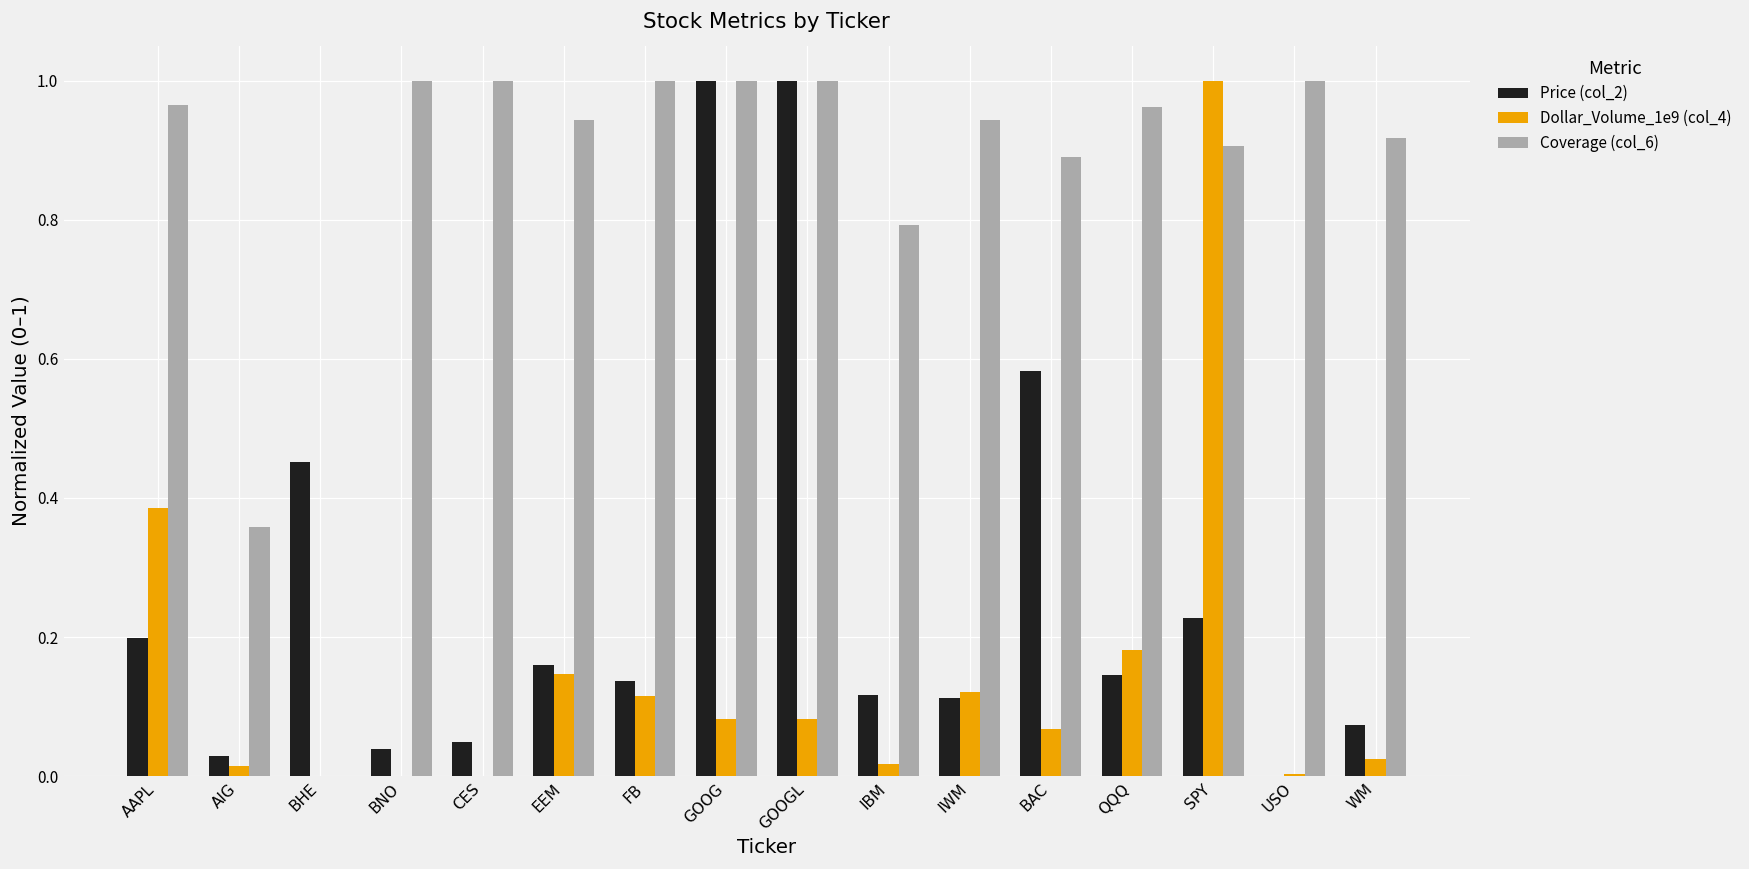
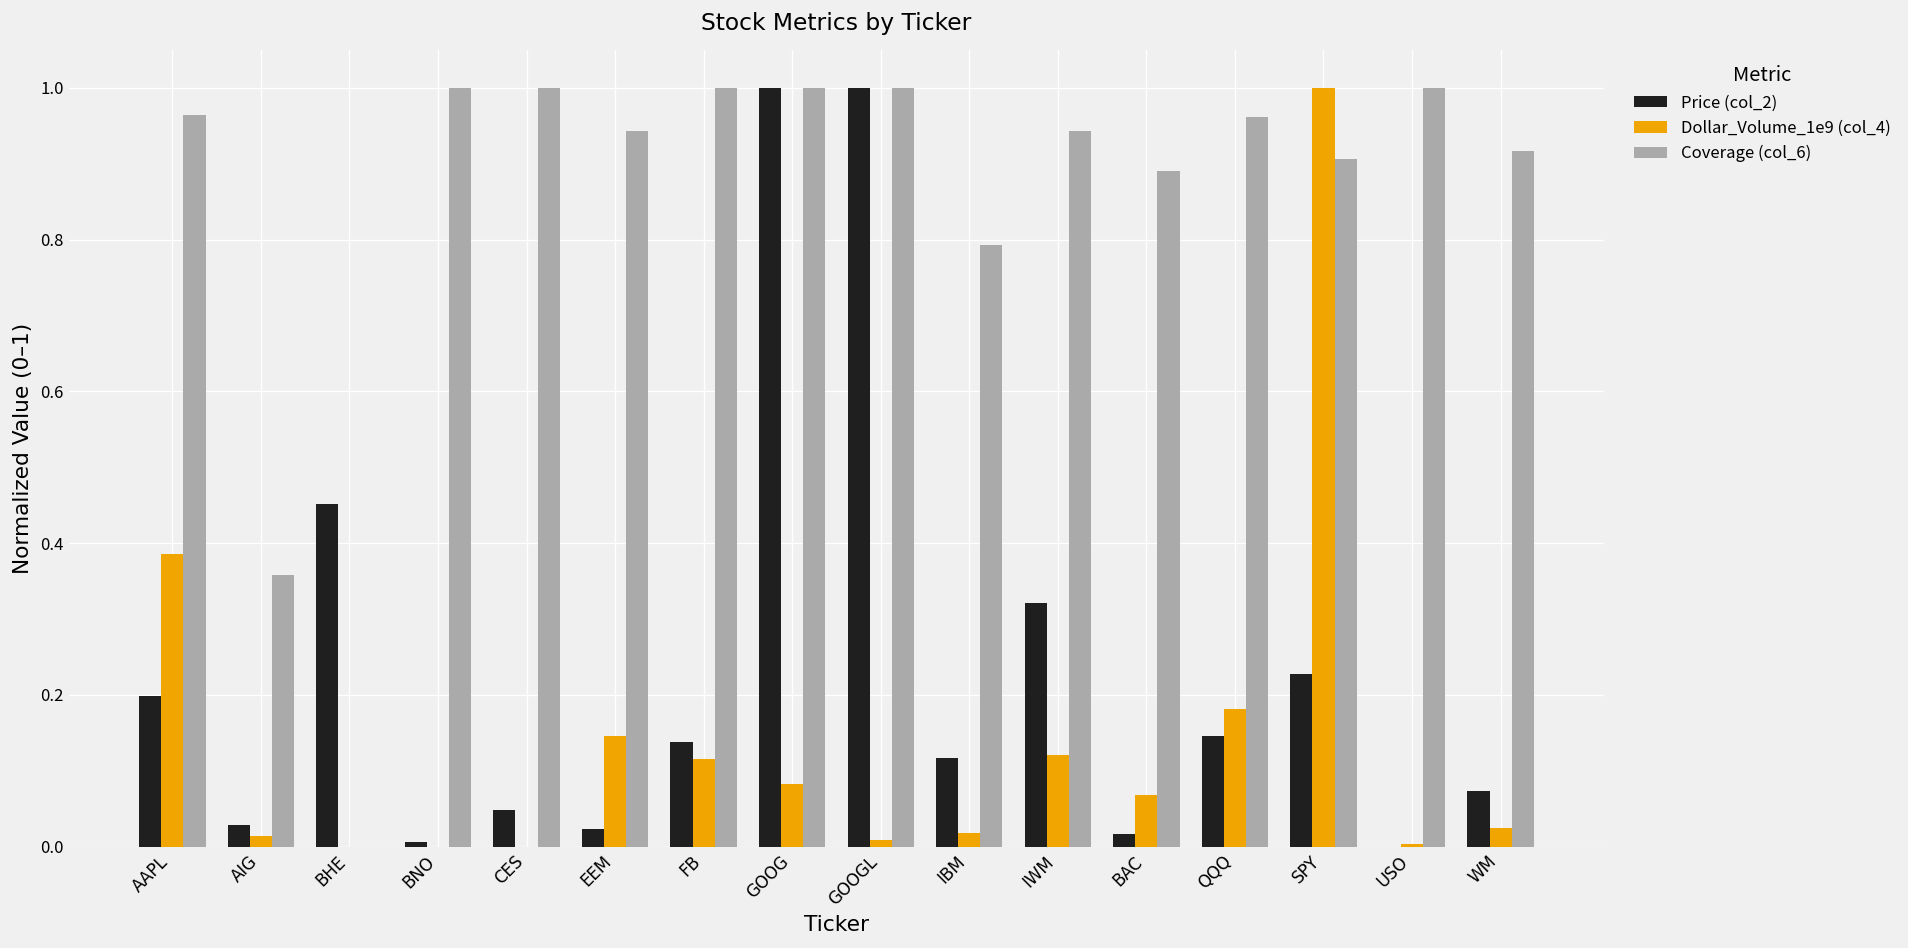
  {
    "Price (col_2)": {
      "AAPL": 0.20,
      "AIG": 0.03,
      "BHE": 0.45,
-     "BNO": 0.04,
+     "BNO": 0.01,
      "CES": 0.05,
-     "EEM": 0.16,
+     "EEM": 0.02,
      "FB": 0.14,
      "GOOG": 1.00,
      "GOOGL": 1.00,
      "IBM": 0.12,
-     "IWM": 0.11,
-     "BAC": 0.58,
+     "IWM": 0.32,
+     "BAC": 0.02,
      "QQQ": 0.15,
      "SPY": 0.23,
      "USO": 0.00,
      "WM": 0.07
    },
    "Dollar_Volume_1e9 (col_4)": {
      "AAPL": 0.39,
      "AIG": 0.01,
      "CES": 0.00,
      "EEM": 0.15,
      "FB": 0.12,
      "GOOG": 0.08,
-     "GOOGL": 0.08,
+     "GOOGL": 0.01,
      "IBM": 0.02,
      "IWM": 0.12,
      "BAC": 0.07,
      "QQQ": 0.18,
      "SPY": 1.00,
      "WM": 0.02
    },
    "Coverage (col_6)": {
      "AAPL": 0.96,
      "AIG": 0.36,
      "BHE": 0.00,
      "BNO": 1.00,
      "CES": 1.00,
      "EEM": 0.94,
      "FB": 1.00,
      "GOOG": 1.00,
      "GOOGL": 1.00,
      "IBM": 0.79,
      "IWM": 0.94,
      "BAC": 0.89,
      "QQQ": 0.96,
      "SPY": 0.91,
      "USO": 1.00,
      "WM": 0.92
    }
  }
